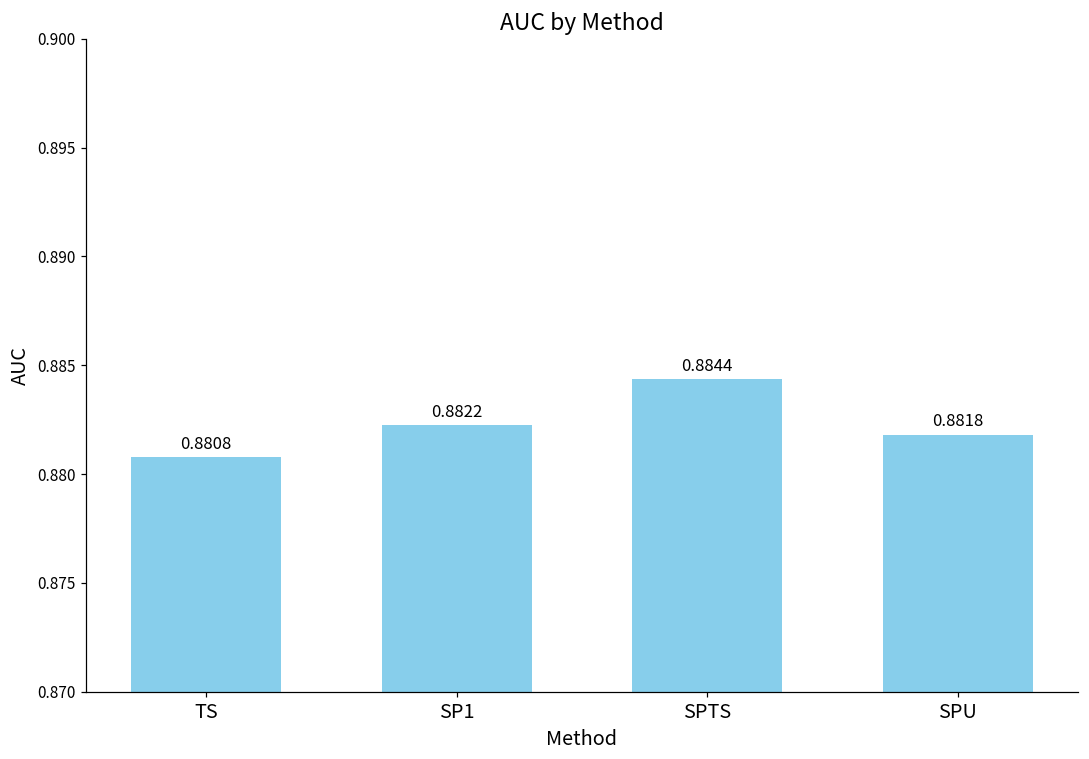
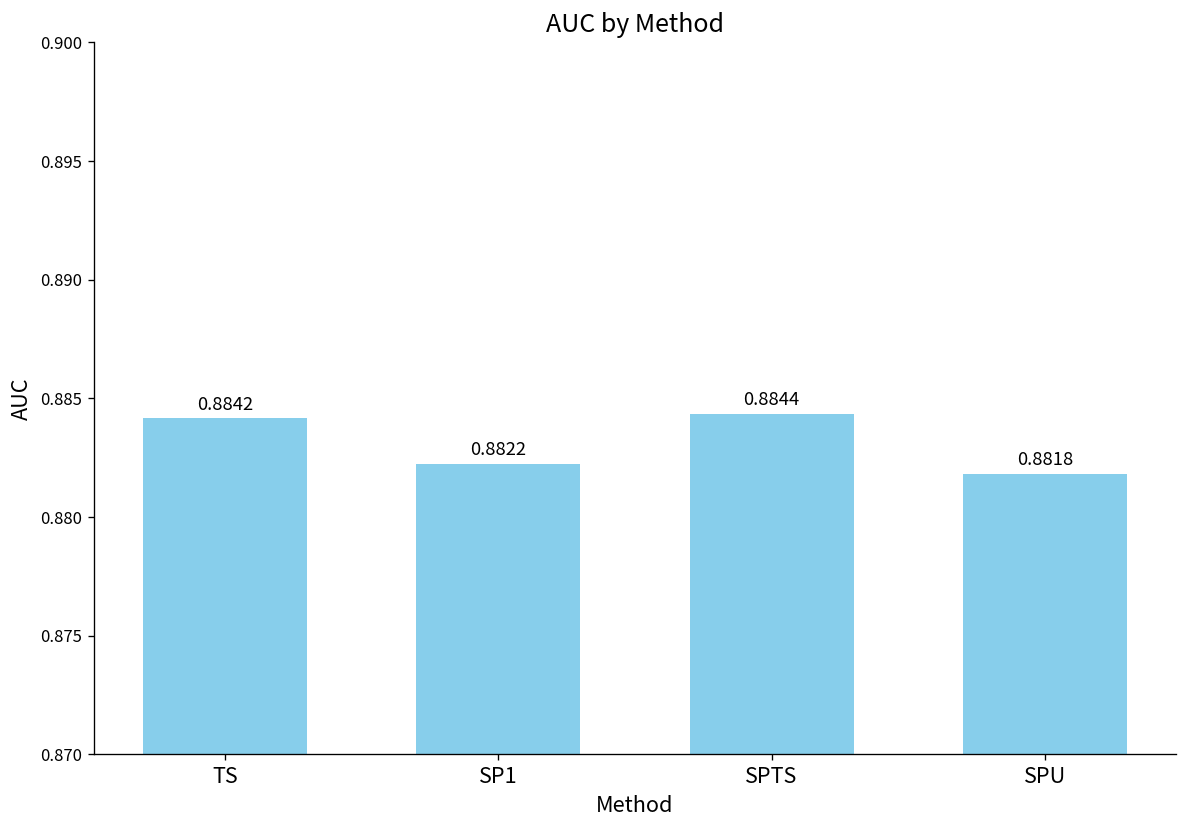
  {
-   "TS": 0.8808,
+   "TS": 0.8842,
    "SP1": 0.8822,
    "SPTS": 0.8844,
    "SPU": 0.8818
  }
